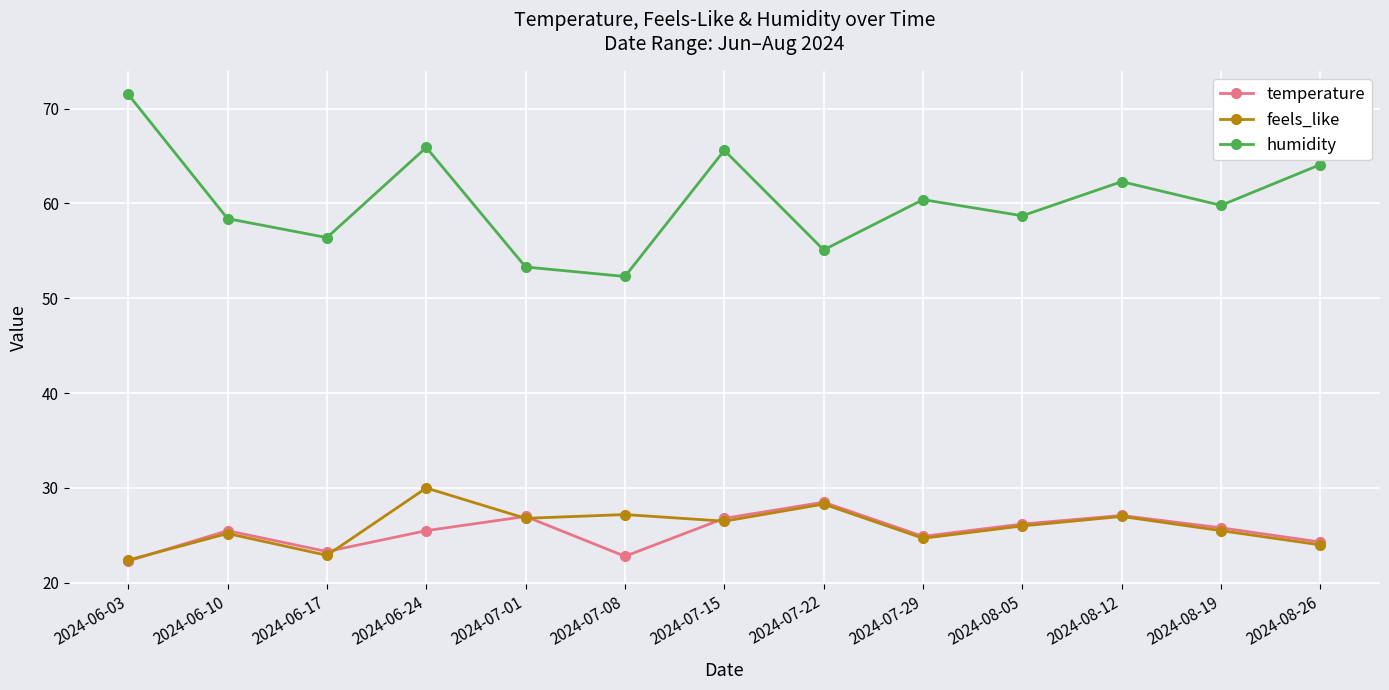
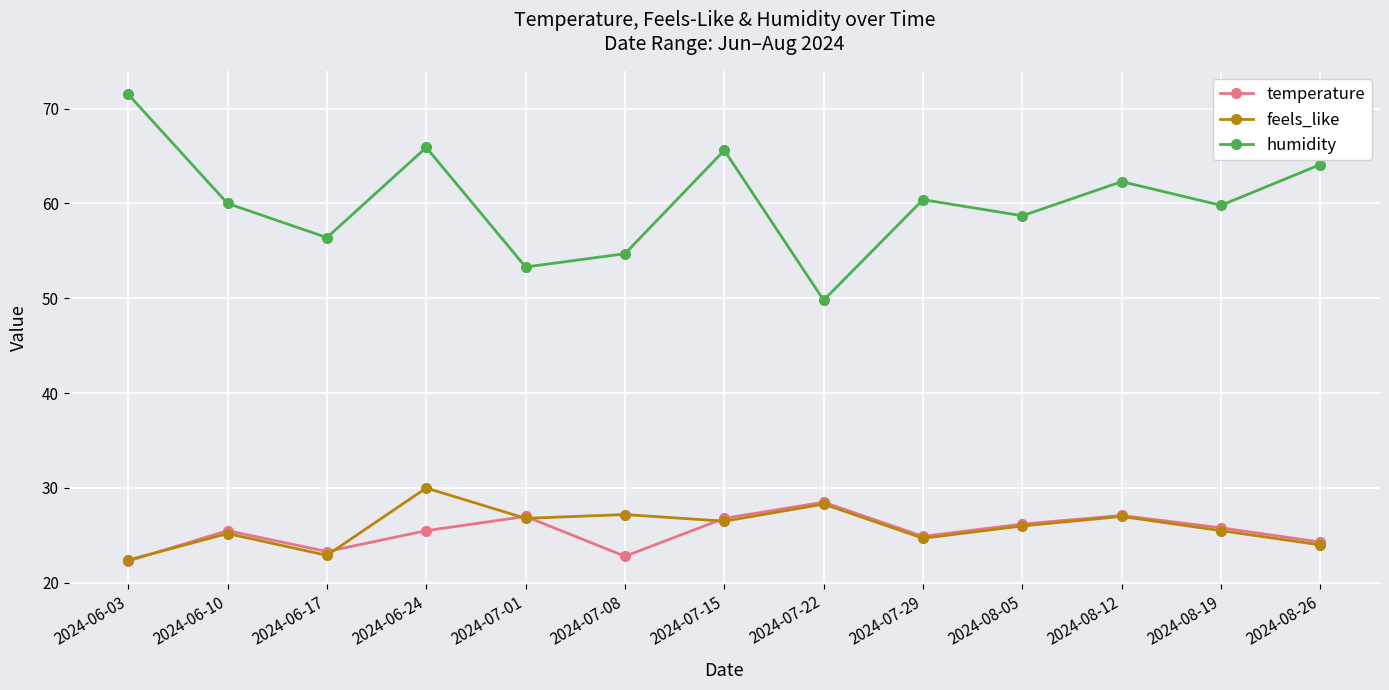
  {
    "temperature": {
      "2024-06-10": 26,
      "2024-06-17": 23,
      "2024-06-24": 26,
      "2024-07-08": 23,
      "2024-07-15": 27,
      "2024-08-19": 26,
      "2024-08-26": 24
    },
    "feels_like": {
      "2024-06-10": 25,
      "2024-06-17": 23,
      "2024-06-24": 30,
      "2024-07-08": 27,
      "2024-07-15": 27,
      "2024-08-19": 26,
      "2024-08-26": 24
    },
    "humidity": {
      "2024-06-03": 72,
-     "2024-06-10": 58,
+     "2024-06-10": 60,
      "2024-06-17": 56,
      "2024-06-24": 66,
      "2024-07-01": 53,
-     "2024-07-08": 52,
+     "2024-07-08": 55,
      "2024-07-15": 66,
-     "2024-07-22": 55,
+     "2024-07-22": 50,
      "2024-07-29": 60,
      "2024-08-05": 59,
      "2024-08-12": 62,
      "2024-08-19": 60,
      "2024-08-26": 64
    }
  }
